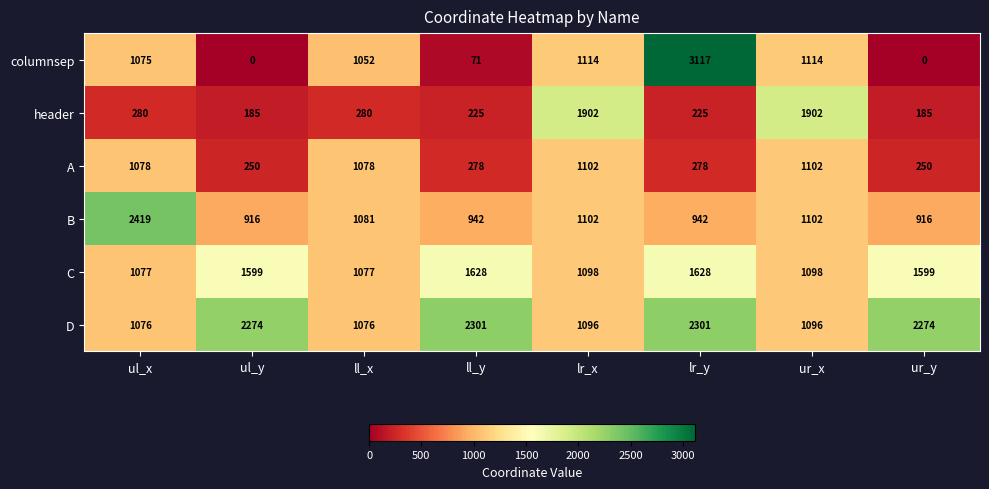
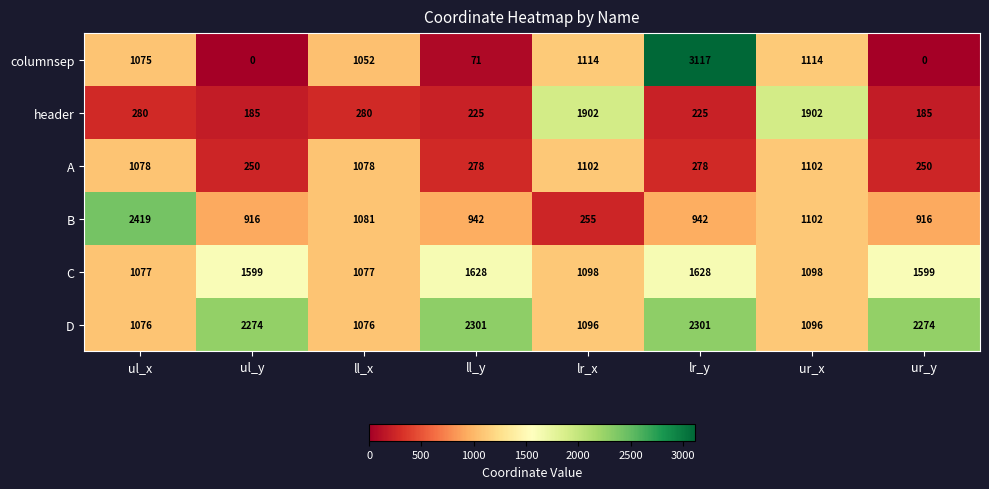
  {
    "columnsep": {
      "ul_x": 1075,
      "ul_y": 0,
      "ll_x": 1052,
      "ll_y": 71,
      "lr_x": 1114,
      "lr_y": 3117,
      "ur_x": 1114,
      "ur_y": 0
    },
    "header": {
      "ul_x": 280,
      "ul_y": 185,
      "ll_x": 280,
      "ll_y": 225,
      "lr_x": 1902,
      "lr_y": 225,
      "ur_x": 1902,
      "ur_y": 185
    },
    "A": {
      "ul_x": 1078,
      "ul_y": 250,
      "ll_x": 1078,
      "ll_y": 278,
      "lr_x": 1102,
      "lr_y": 278,
      "ur_x": 1102,
      "ur_y": 250
    },
    "B": {
      "ul_x": 2419,
      "ul_y": 916,
      "ll_x": 1081,
      "ll_y": 942,
-     "lr_x": 1102,
+     "lr_x": 255,
      "lr_y": 942,
      "ur_x": 1102,
      "ur_y": 916
    },
    "C": {
      "ul_x": 1077,
      "ul_y": 1599,
      "ll_x": 1077,
      "ll_y": 1628,
      "lr_x": 1098,
      "lr_y": 1628,
      "ur_x": 1098,
      "ur_y": 1599
    },
    "D": {
      "ul_x": 1076,
      "ul_y": 2274,
      "ll_x": 1076,
      "ll_y": 2301,
      "lr_x": 1096,
      "lr_y": 2301,
      "ur_x": 1096,
      "ur_y": 2274
    }
  }
